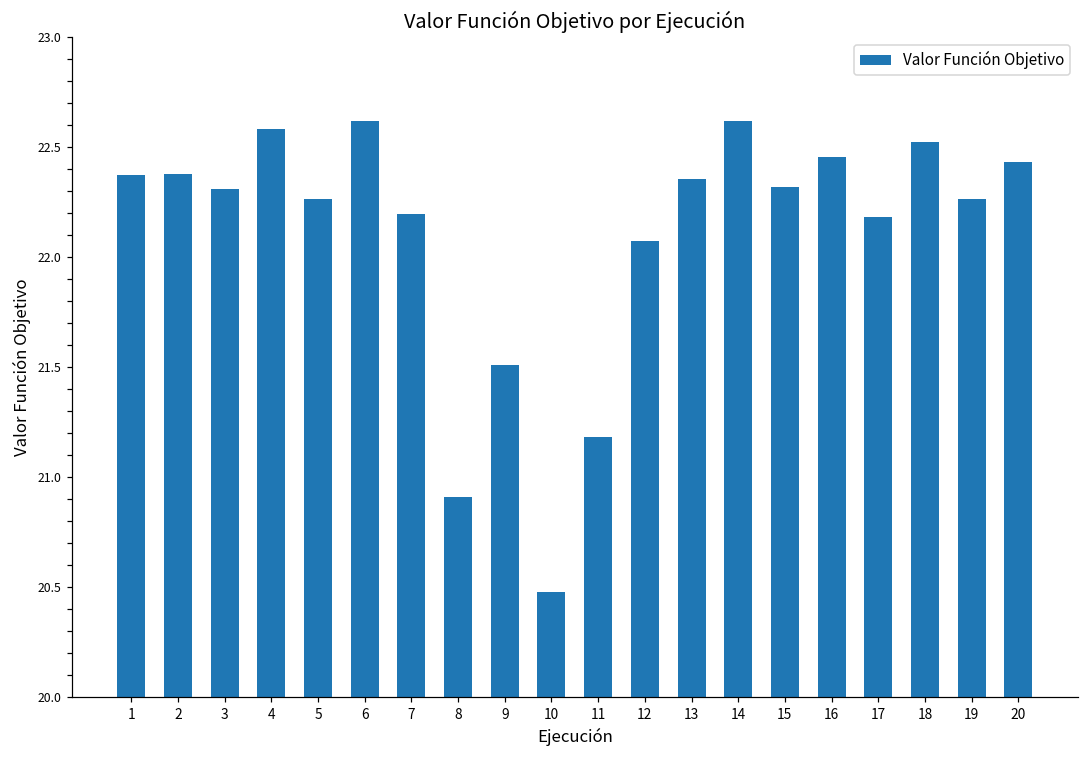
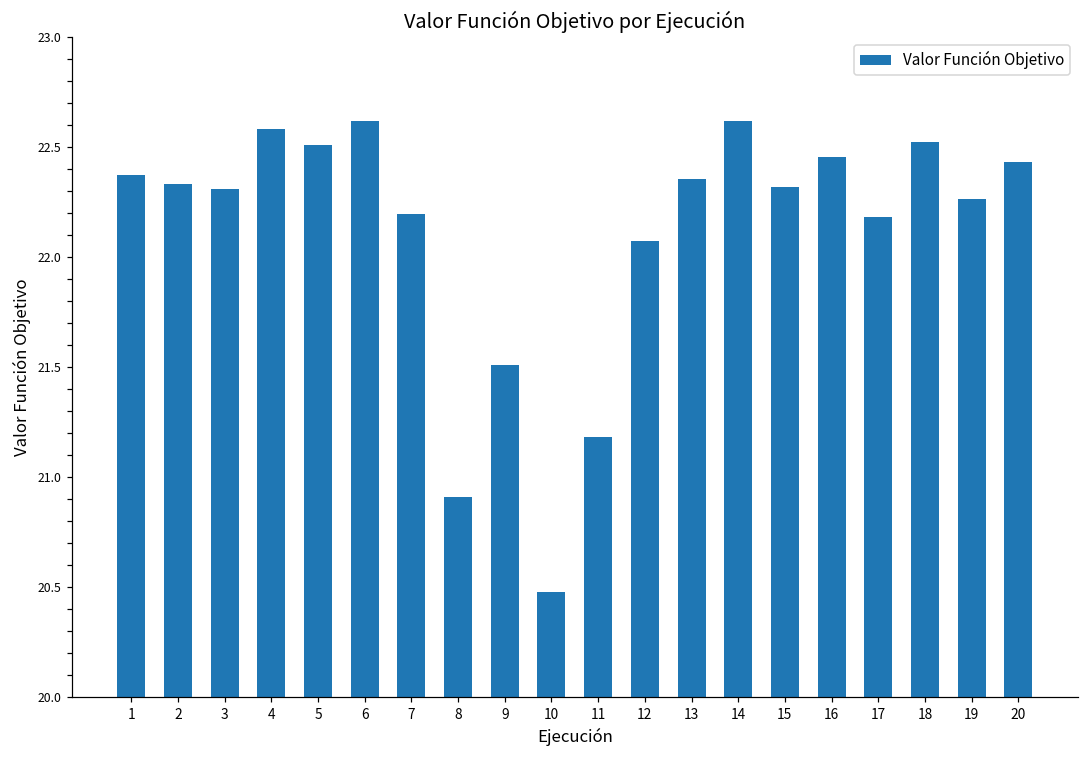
  {
    "1": 22.38,
-   "2": 22.38,
+   "2": 22.33,
    "3": 22.31,
    "4": 22.58,
-   "5": 22.26,
+   "5": 22.51,
    "6": 22.62,
    "7": 22.20,
    "8": 20.91,
    "9": 21.51,
    "10": 20.48,
    "11": 21.18,
    "12": 22.08,
    "13": 22.36,
    "14": 22.62,
    "15": 22.32,
    "16": 22.46,
    "17": 22.18,
    "18": 22.52,
    "19": 22.27,
    "20": 22.43
  }
